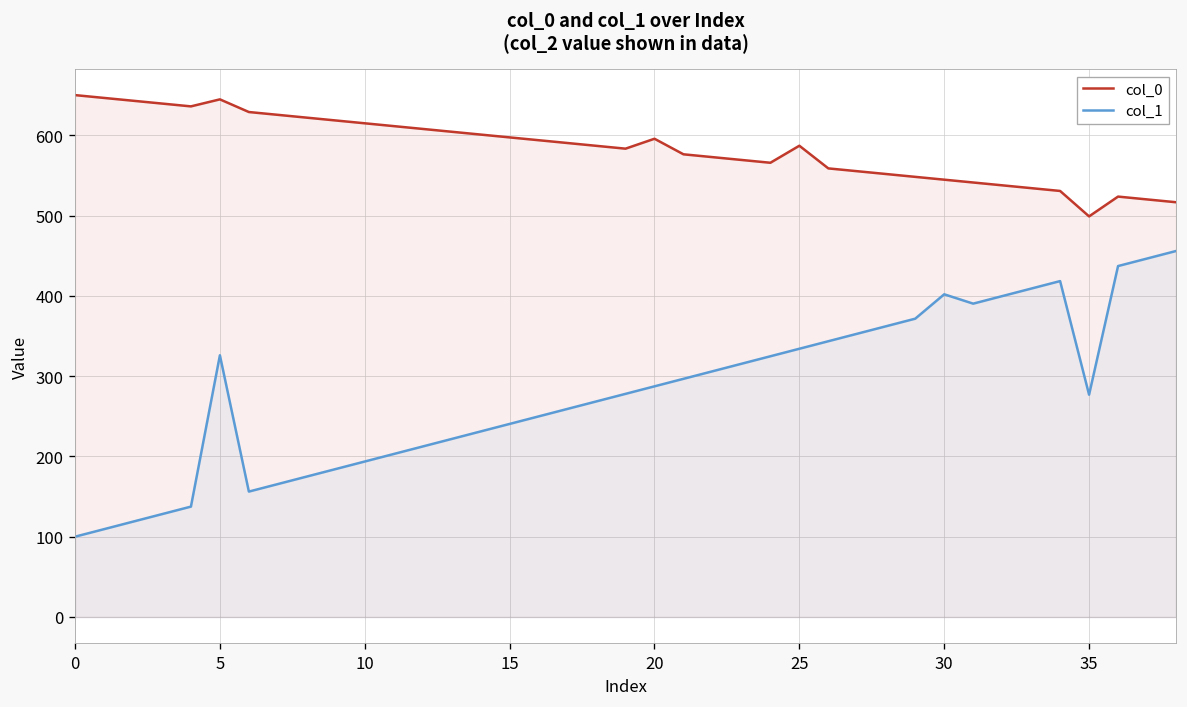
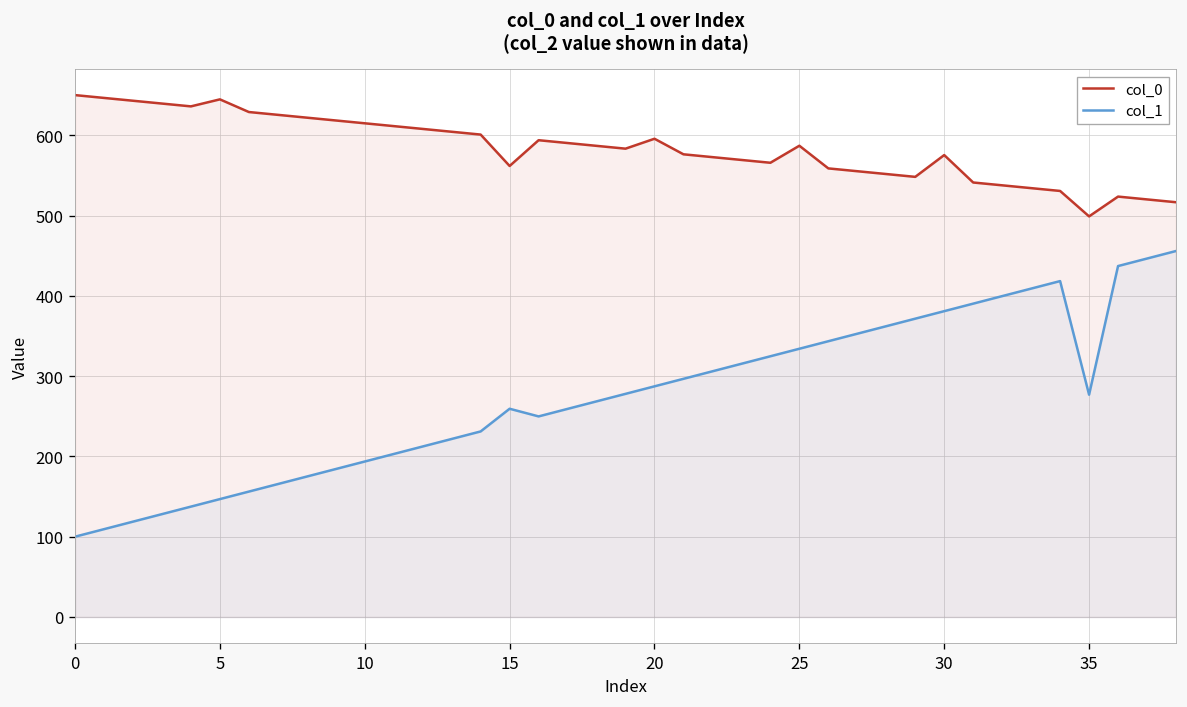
  {
    "col_0": {
      "0": 650,
      "5": 640,
      "10": 610,
-     "15": 600,
+     "15": 560,
      "20": 600,
      "25": 590,
-     "30": 540,
+     "30": 580,
      "35": 500
    },
    "col_1": {
      "0": 100,
-     "5": 330,
+     "5": 150,
      "10": 190,
-     "15": 240,
+     "15": 260,
      "20": 290,
      "25": 330,
-     "30": 400,
+     "30": 380,
      "35": 280
    }
  }
